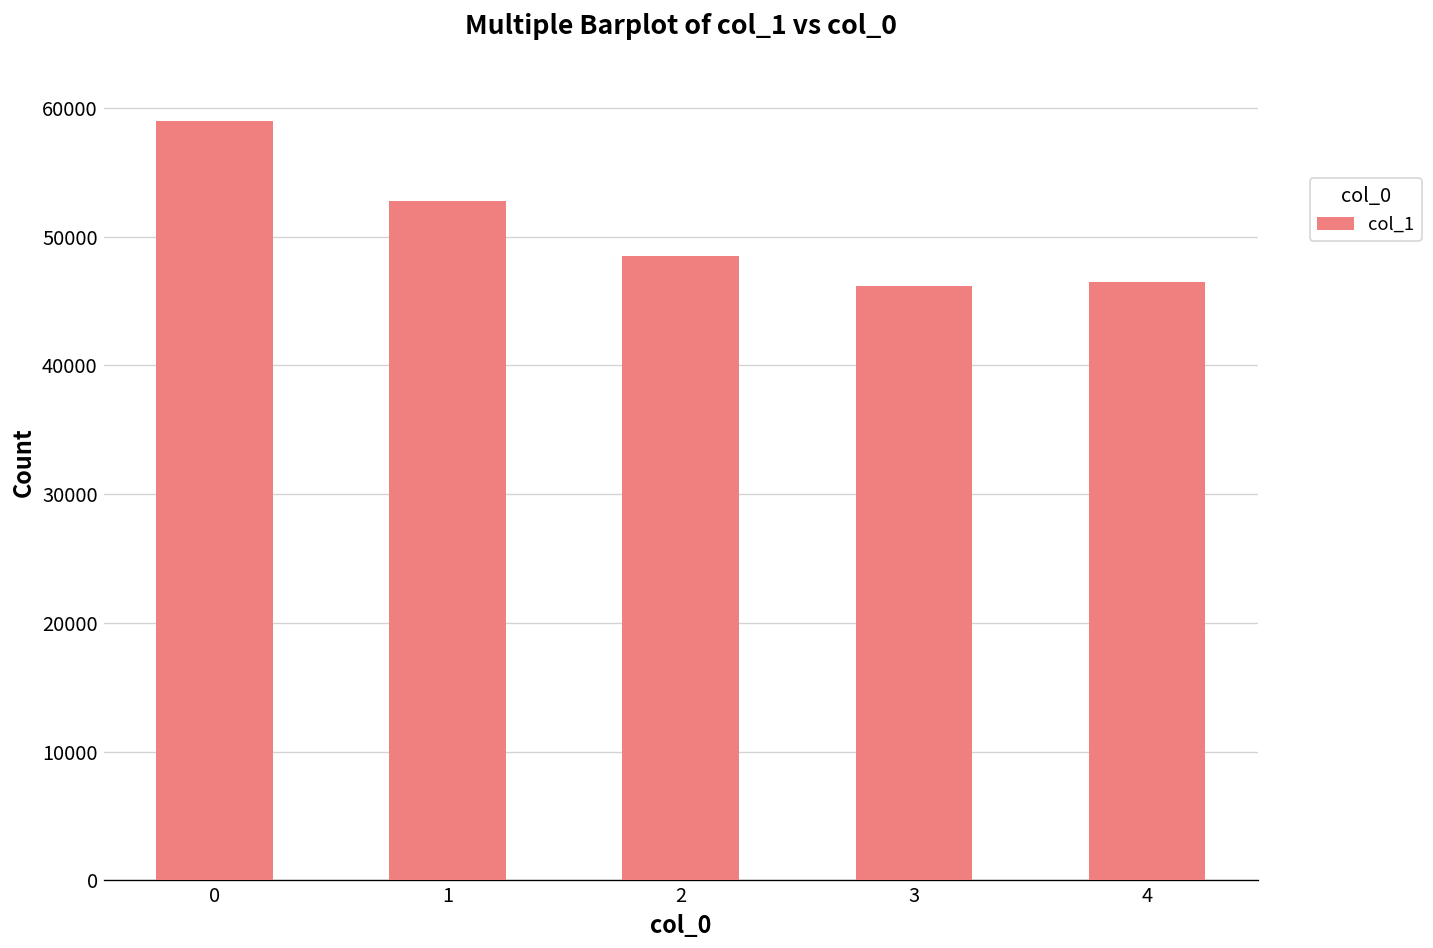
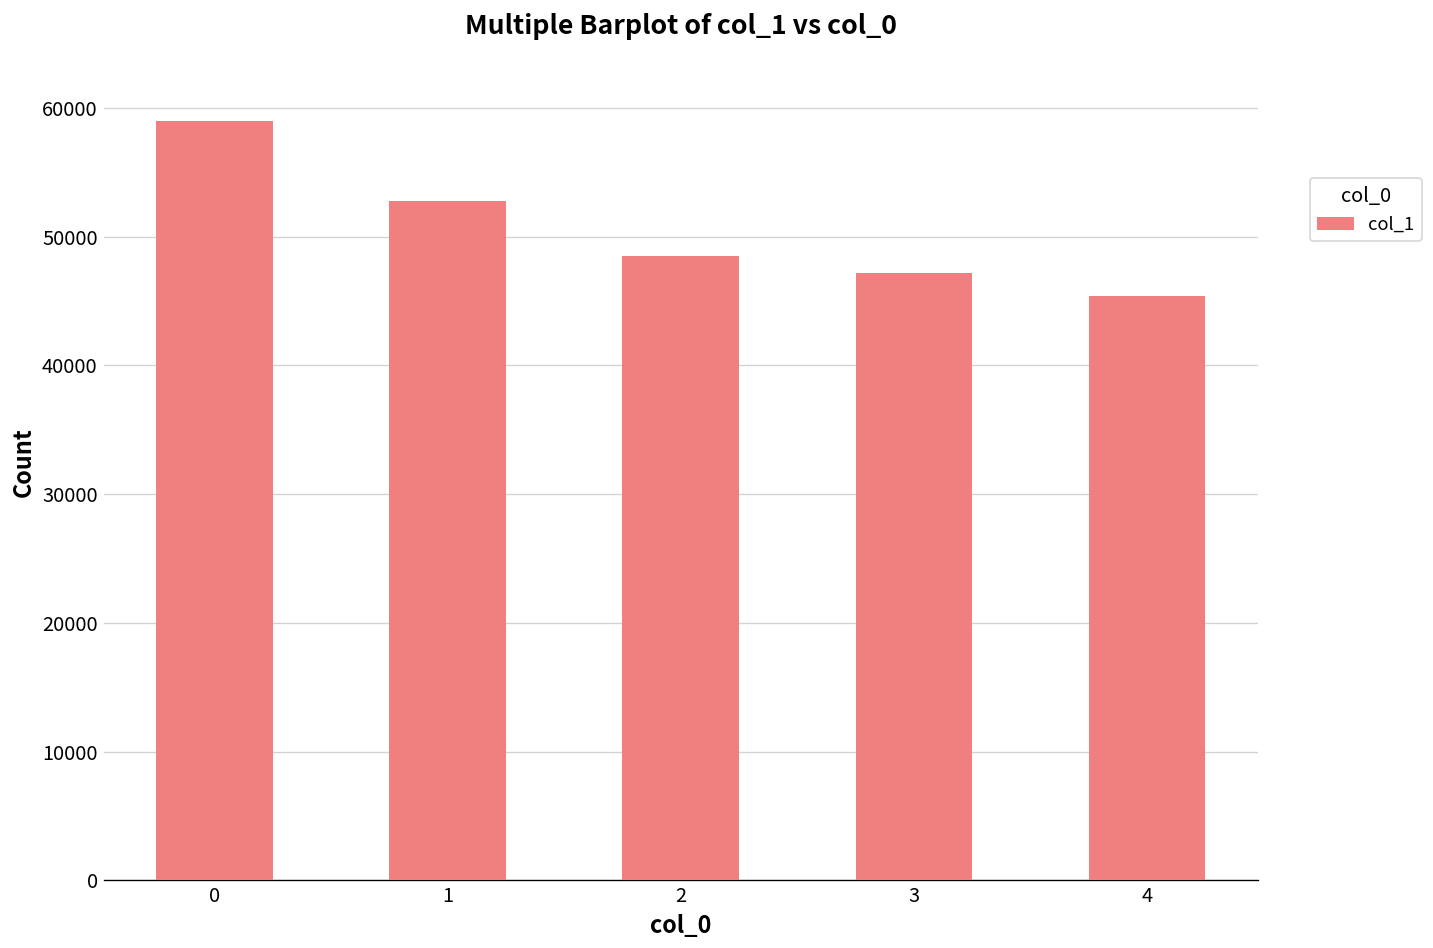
  {
    "0": 59000,
    "1": 52700,
    "2": 48500,
-   "3": 46100,
-   "4": 46500
+   "3": 47200,
+   "4": 45400
  }
